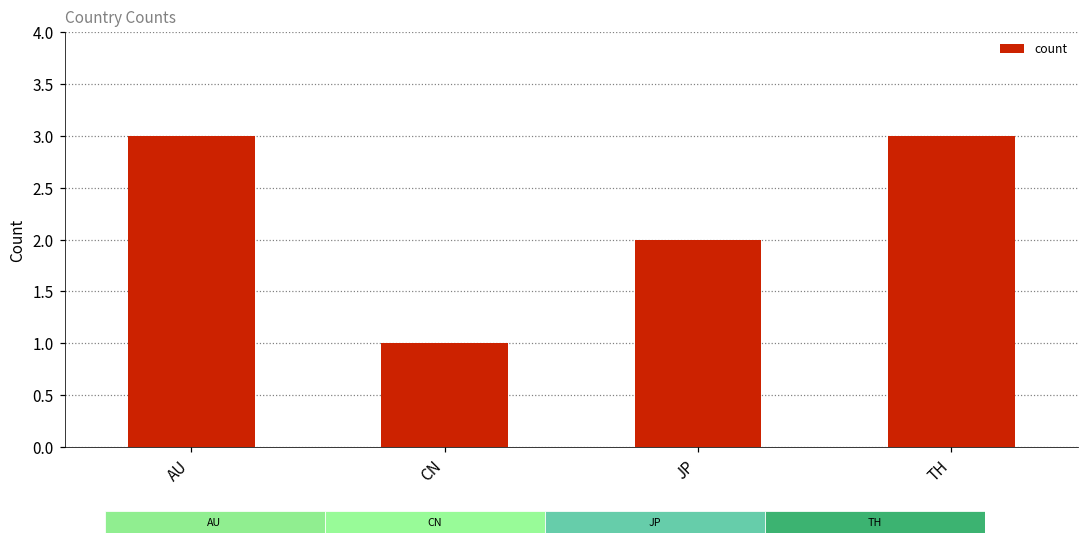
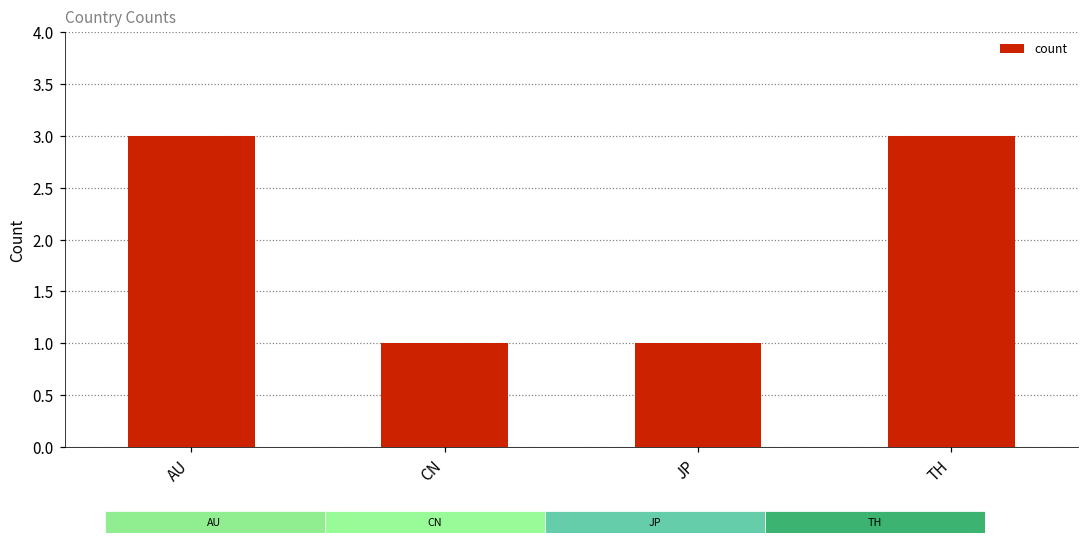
  {
    "AU": 3,
    "CN": 1,
-   "JP": 2,
+   "JP": 1,
    "TH": 3
  }
